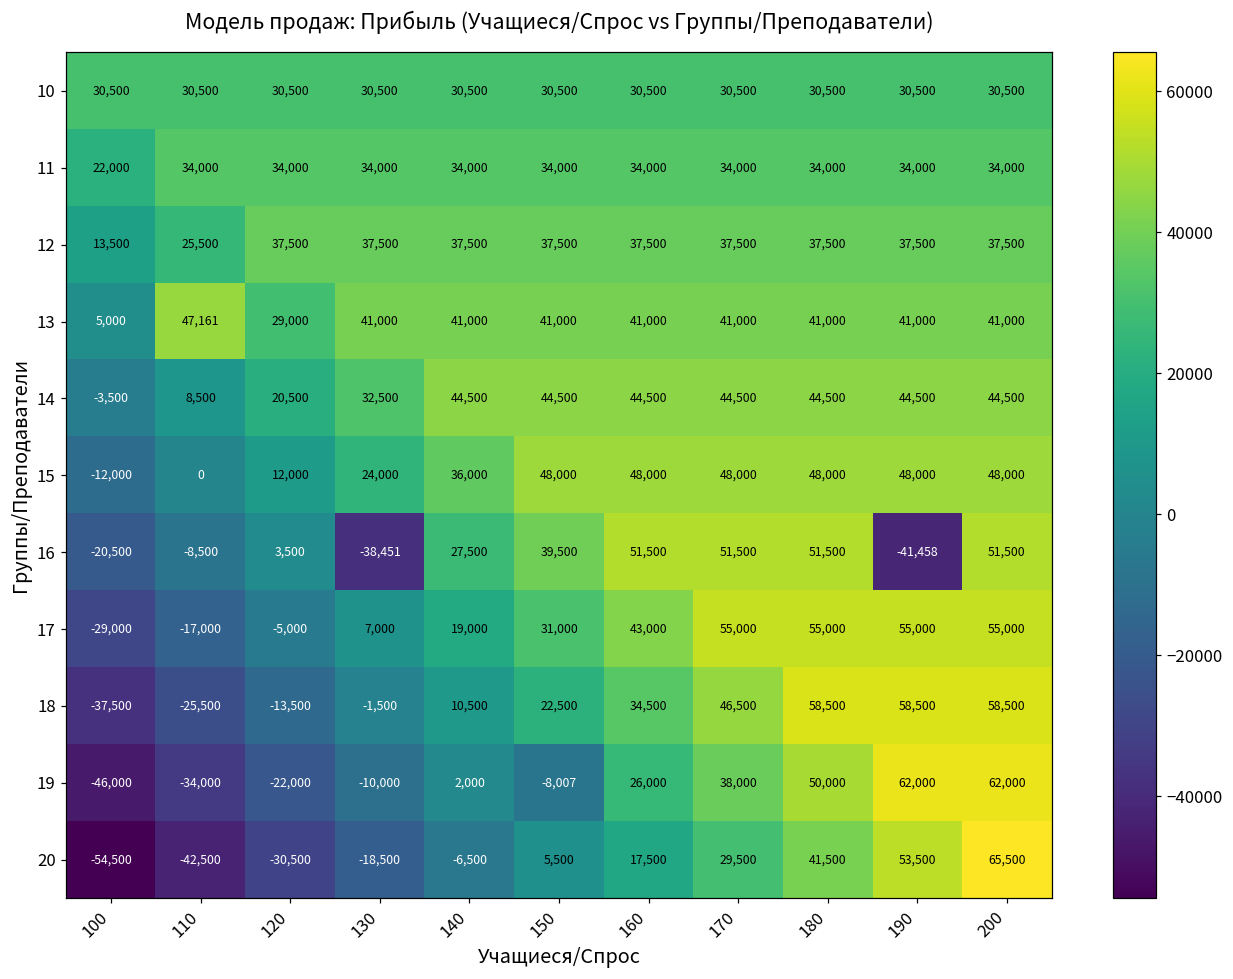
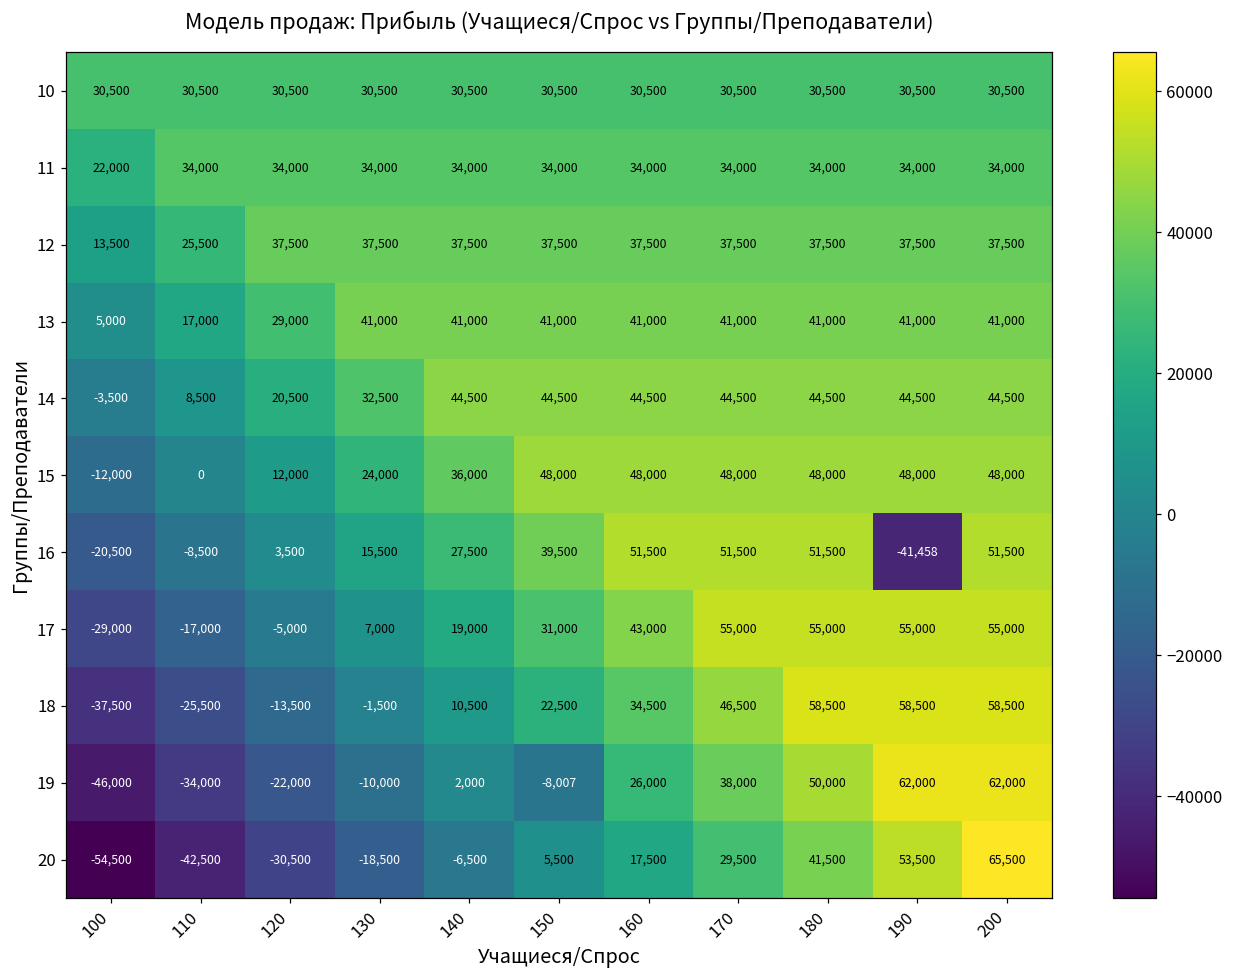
  {
    "10": {
      "100": "30,500",
      "110": "30,500",
      "120": "30,500",
      "130": "30,500",
      "140": "30,500",
      "150": "30,500",
      "160": "30,500",
      "170": "30,500",
      "180": "30,500",
      "190": "30,500",
      "200": "30,500"
    },
    "11": {
      "100": "22,000",
      "110": "34,000",
      "120": "34,000",
      "130": "34,000",
      "140": "34,000",
      "150": "34,000",
      "160": "34,000",
      "170": "34,000",
      "180": "34,000",
      "190": "34,000",
      "200": "34,000"
    },
    "12": {
      "100": "13,500",
      "110": "25,500",
      "120": "37,500",
      "130": "37,500",
      "140": "37,500",
      "150": "37,500",
      "160": "37,500",
      "170": "37,500",
      "180": "37,500",
      "190": "37,500",
      "200": "37,500"
    },
    "13": {
      "100": "5,000",
-     "110": "47,161",
+     "110": "17,000",
      "120": "29,000",
      "130": "41,000",
      "140": "41,000",
      "150": "41,000",
      "160": "41,000",
      "170": "41,000",
      "180": "41,000",
      "190": "41,000",
      "200": "41,000"
    },
    "14": {
      "100": "-3,500",
      "110": "8,500",
      "120": "20,500",
      "130": "32,500",
      "140": "44,500",
      "150": "44,500",
      "160": "44,500",
      "170": "44,500",
      "180": "44,500",
      "190": "44,500",
      "200": "44,500"
    },
    "15": {
      "100": "-12,000",
      "110": "0",
      "120": "12,000",
      "130": "24,000",
      "140": "36,000",
      "150": "48,000",
      "160": "48,000",
      "170": "48,000",
      "180": "48,000",
      "190": "48,000",
      "200": "48,000"
    },
    "16": {
      "100": "-20,500",
      "110": "-8,500",
      "120": "3,500",
-     "130": "-38,451",
+     "130": "15,500",
      "140": "27,500",
      "150": "39,500",
      "160": "51,500",
      "170": "51,500",
      "180": "51,500",
      "190": "-41,458",
      "200": "51,500"
    },
    "17": {
      "100": "-29,000",
      "110": "-17,000",
      "120": "-5,000",
      "130": "7,000",
      "140": "19,000",
      "150": "31,000",
      "160": "43,000",
      "170": "55,000",
      "180": "55,000",
      "190": "55,000",
      "200": "55,000"
    },
    "18": {
      "100": "-37,500",
      "110": "-25,500",
      "120": "-13,500",
      "130": "-1,500",
      "140": "10,500",
      "150": "22,500",
      "160": "34,500",
      "170": "46,500",
      "180": "58,500",
      "190": "58,500",
      "200": "58,500"
    },
    "19": {
      "100": "-46,000",
      "110": "-34,000",
      "120": "-22,000",
      "130": "-10,000",
      "140": "2,000",
      "150": "-8,007",
      "160": "26,000",
      "170": "38,000",
      "180": "50,000",
      "190": "62,000",
      "200": "62,000"
    },
    "20": {
      "100": "-54,500",
      "110": "-42,500",
      "120": "-30,500",
      "130": "-18,500",
      "140": "-6,500",
      "150": "5,500",
      "160": "17,500",
      "170": "29,500",
      "180": "41,500",
      "190": "53,500",
      "200": "65,500"
    }
  }
